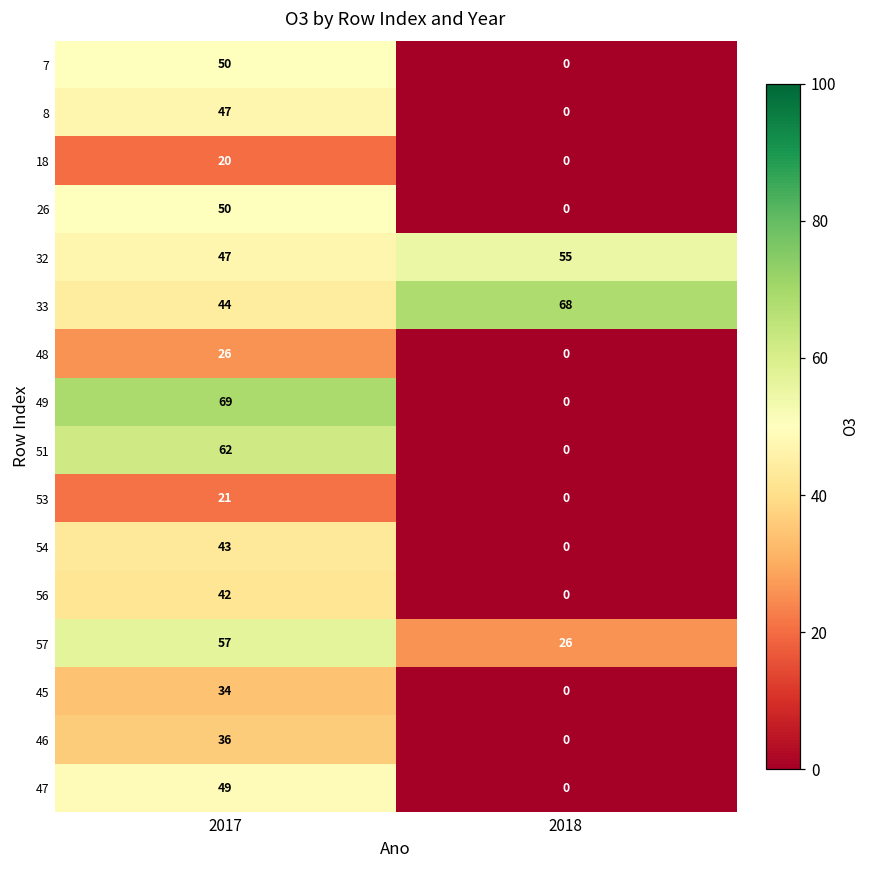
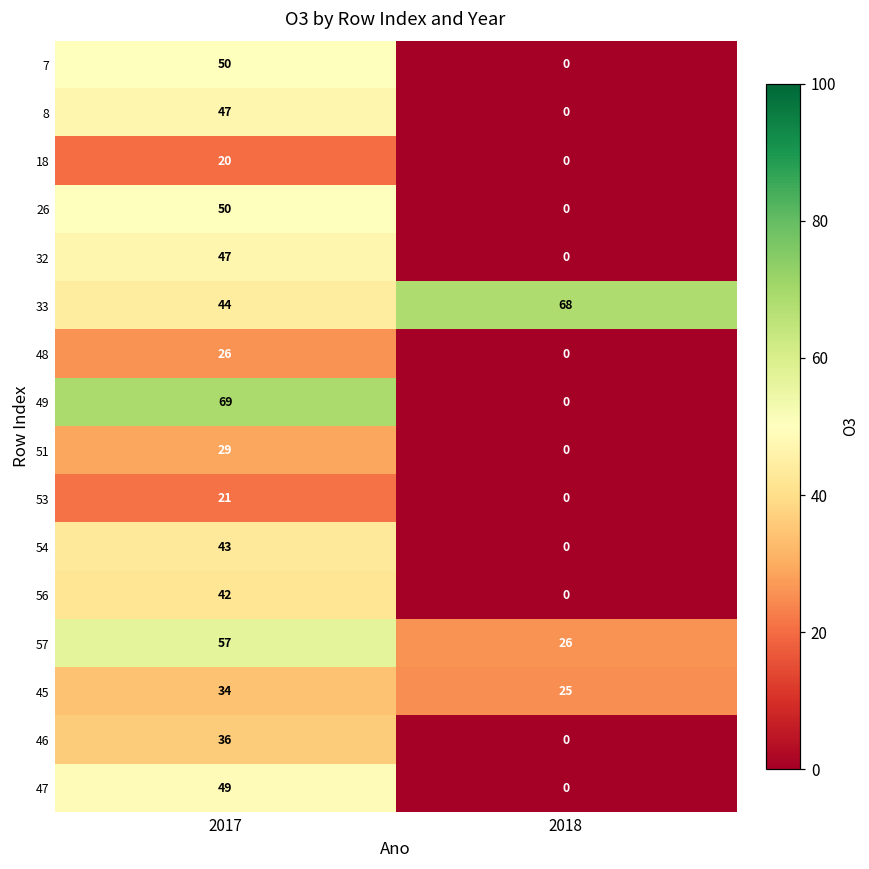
  {
    "7": {
      "2017": 50,
      "2018": 0
    },
    "8": {
      "2017": 47,
      "2018": 0
    },
    "18": {
      "2017": 20,
      "2018": 0
    },
    "26": {
      "2017": 50,
      "2018": 0
    },
    "32": {
      "2017": 47,
-     "2018": 55
+     "2018": 0
    },
    "33": {
      "2017": 44,
      "2018": 68
    },
    "48": {
      "2017": 26,
      "2018": 0
    },
    "49": {
      "2017": 69,
      "2018": 0
    },
    "51": {
-     "2017": 62,
+     "2017": 29,
      "2018": 0
    },
    "53": {
      "2017": 21,
      "2018": 0
    },
    "54": {
      "2017": 43,
      "2018": 0
    },
    "56": {
      "2017": 42,
      "2018": 0
    },
    "57": {
      "2017": 57,
      "2018": 26
    },
    "45": {
      "2017": 34,
-     "2018": 0
+     "2018": 25
    },
    "46": {
      "2017": 36,
      "2018": 0
    },
    "47": {
      "2017": 49,
      "2018": 0
    }
  }
